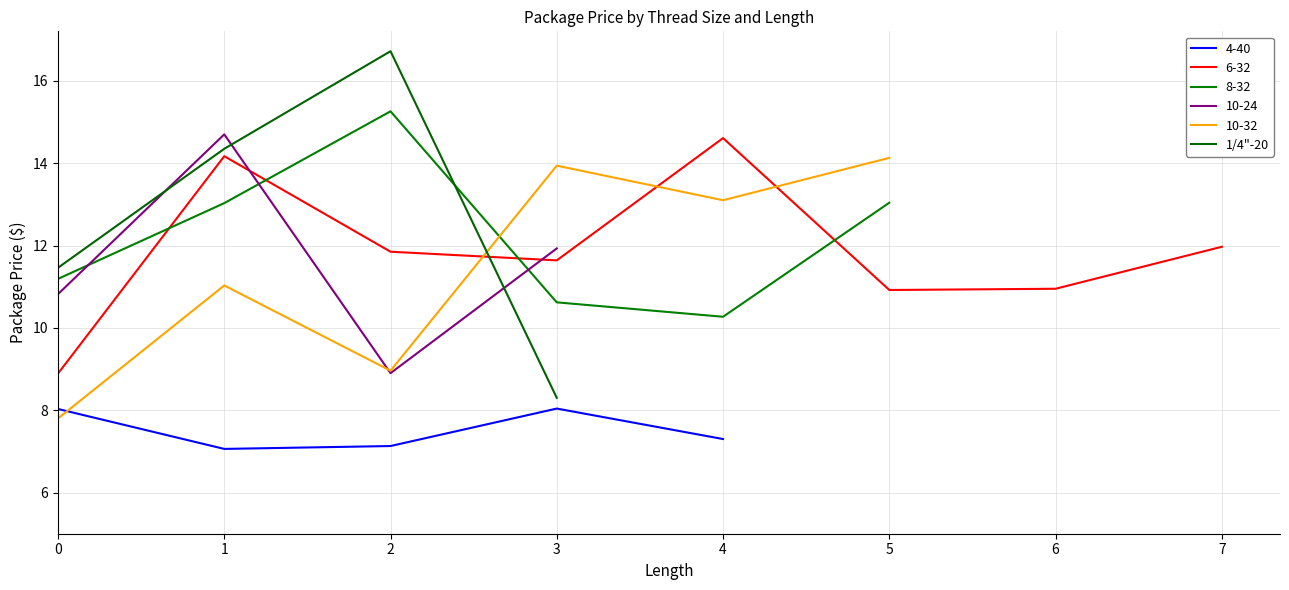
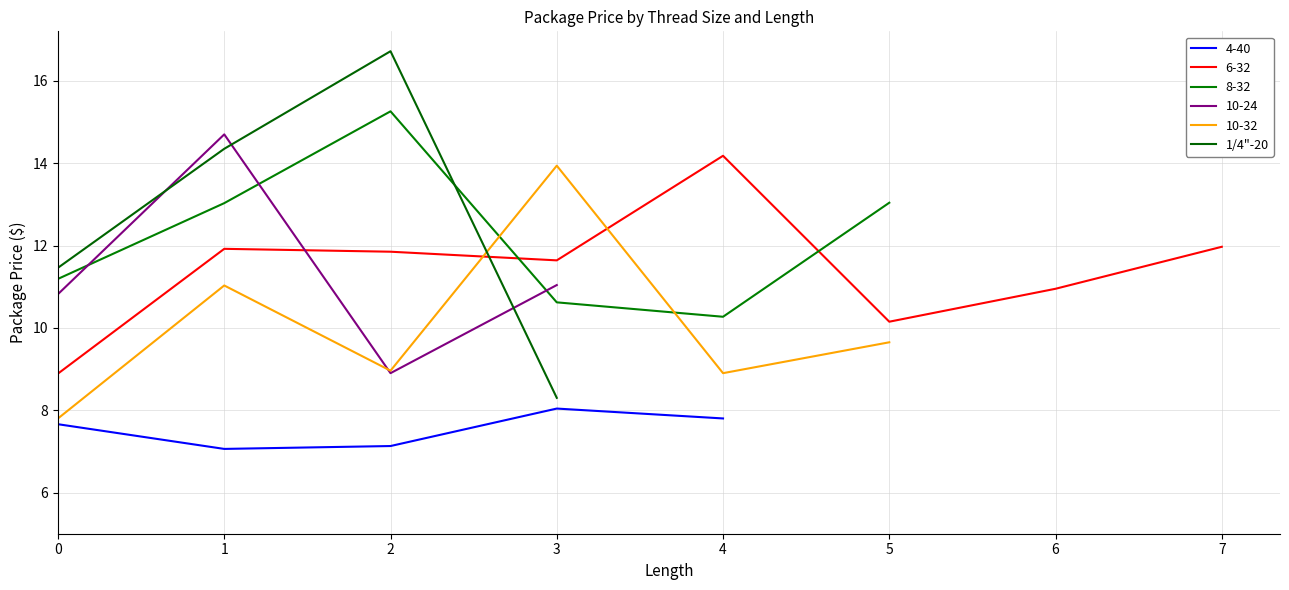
  {
    "4-40": {
-     "0": 8.0,
+     "0": 7.7,
      "1": 7.1,
      "2": 7.1,
      "3": 8.0,
-     "4": 7.3
+     "4": 7.8
    },
    "6-32": {
      "0": 8.9,
-     "1": 14.2,
+     "1": 11.9,
      "2": 11.9,
      "3": 11.6,
-     "4": 14.6,
-     "5": 10.9,
+     "4": 14.2,
+     "5": 10.2,
      "6": 11.0,
      "7": 12.0
    },
    "10-24": {
      "0": 10.8,
      "1": 14.7,
-     "3": 11.9
+     "3": 11.0
    },
    "10-32": {
      "0": 7.8,
      "1": 11.0,
      "3": 13.9,
-     "4": 13.1,
-     "5": 14.1
+     "4": 8.9,
+     "5": 9.7
    }
  }
